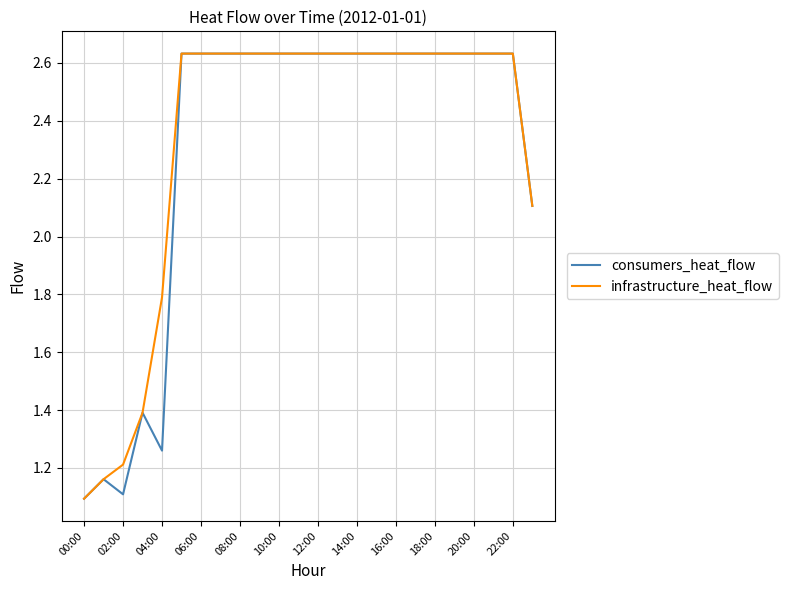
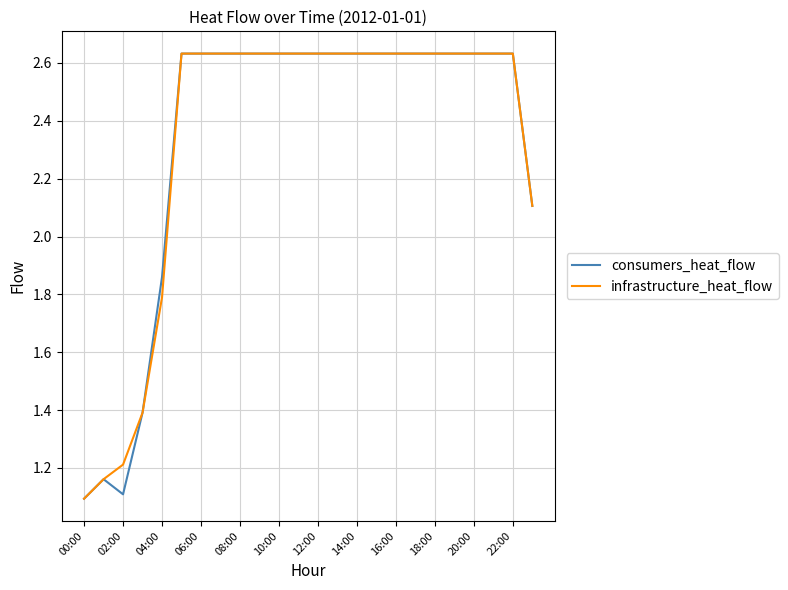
  {
    "consumers_heat_flow": {
      "02:00": 1.11,
-     "04:00": 1.26
+     "04:00": 1.86
    },
    "infrastructure_heat_flow": {
      "02:00": 1.21,
      "04:00": 1.79
    }
  }
